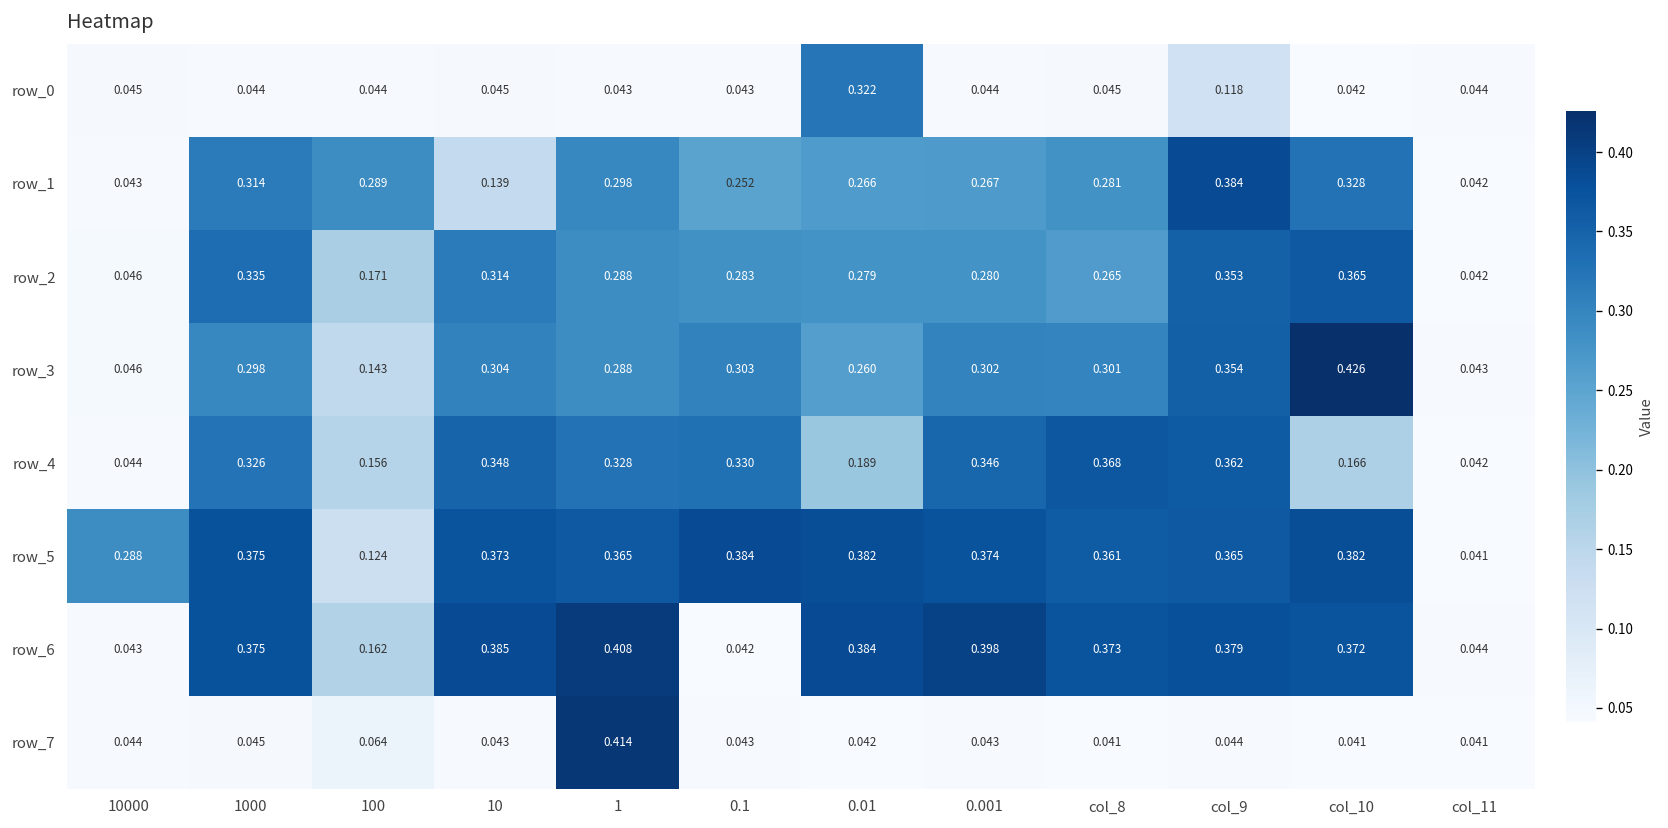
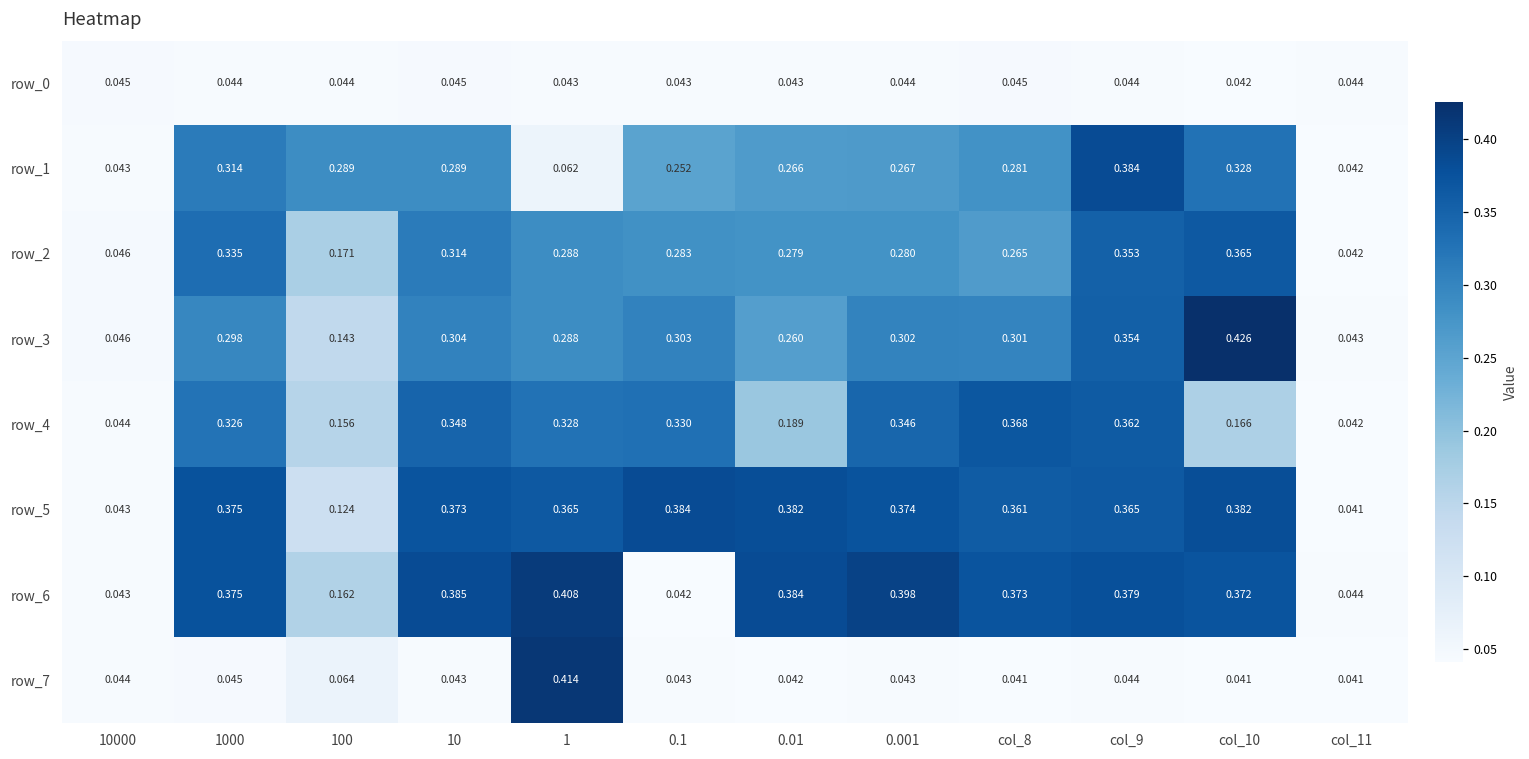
  {
    "row_0": {
      "10000": 0.045,
      "1000": 0.044,
      "100": 0.044,
      "10": 0.045,
      "1": 0.043,
      "0.1": 0.043,
-     "0.01": 0.322,
+     "0.01": 0.043,
      "0.001": 0.044,
      "col_8": 0.045,
-     "col_9": 0.118,
+     "col_9": 0.044,
      "col_10": 0.042,
      "col_11": 0.044
    },
    "row_1": {
      "10000": 0.043,
      "1000": 0.314,
      "100": 0.289,
-     "10": 0.139,
-     "1": 0.298,
+     "10": 0.289,
+     "1": 0.062,
      "0.1": 0.252,
      "0.01": 0.266,
      "0.001": 0.267,
      "col_8": 0.281,
      "col_9": 0.384,
      "col_10": 0.328,
      "col_11": 0.042
    },
    "row_2": {
      "10000": 0.046,
      "1000": 0.335,
      "100": 0.171,
      "10": 0.314,
      "1": 0.288,
      "0.1": 0.283,
      "0.01": 0.279,
      "0.001": 0.280,
      "col_8": 0.265,
      "col_9": 0.353,
      "col_10": 0.365,
      "col_11": 0.042
    },
    "row_3": {
      "10000": 0.046,
      "1000": 0.298,
      "100": 0.143,
      "10": 0.304,
      "1": 0.288,
      "0.1": 0.303,
      "0.01": 0.260,
      "0.001": 0.302,
      "col_8": 0.301,
      "col_9": 0.354,
      "col_10": 0.426,
      "col_11": 0.043
    },
    "row_4": {
      "10000": 0.044,
      "1000": 0.326,
      "100": 0.156,
      "10": 0.348,
      "1": 0.328,
      "0.1": 0.330,
      "0.01": 0.189,
      "0.001": 0.346,
      "col_8": 0.368,
      "col_9": 0.362,
      "col_10": 0.166,
      "col_11": 0.042
    },
    "row_5": {
-     "10000": 0.288,
+     "10000": 0.043,
      "1000": 0.375,
      "100": 0.124,
      "10": 0.373,
      "1": 0.365,
      "0.1": 0.384,
      "0.01": 0.382,
      "0.001": 0.374,
      "col_8": 0.361,
      "col_9": 0.365,
      "col_10": 0.382,
      "col_11": 0.041
    },
    "row_6": {
      "10000": 0.043,
      "1000": 0.375,
      "100": 0.162,
      "10": 0.385,
      "1": 0.408,
      "0.1": 0.042,
      "0.01": 0.384,
      "0.001": 0.398,
      "col_8": 0.373,
      "col_9": 0.379,
      "col_10": 0.372,
      "col_11": 0.044
    },
    "row_7": {
      "10000": 0.044,
      "1000": 0.045,
      "100": 0.064,
      "10": 0.043,
      "1": 0.414,
      "0.1": 0.043,
      "0.01": 0.042,
      "0.001": 0.043,
      "col_8": 0.041,
      "col_9": 0.044,
      "col_10": 0.041,
      "col_11": 0.041
    }
  }
